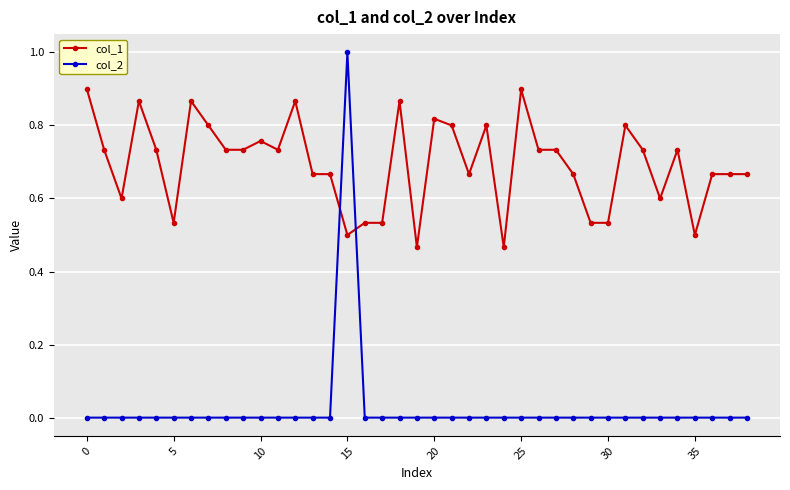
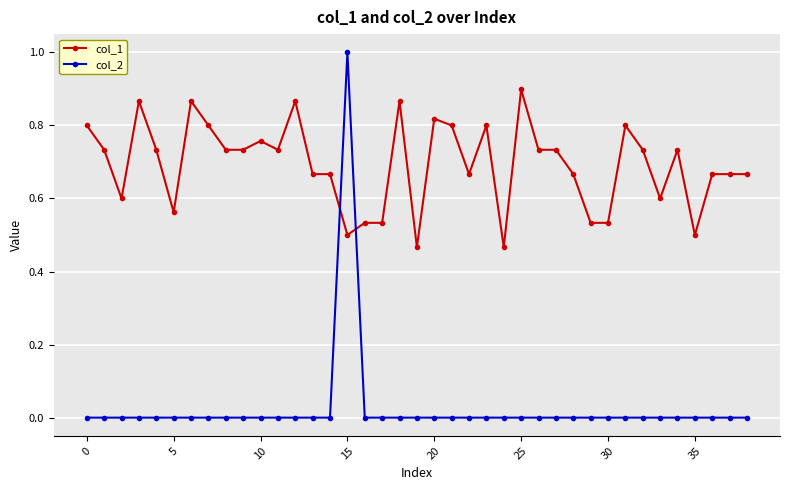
  {
    "col_1": {
-     "0": 0.9,
-     "5": 0.53,
+     "0": 0.8,
+     "5": 0.56,
      "10": 0.76,
      "15": 0.50,
      "20": 0.82,
      "25": 0.90,
      "30": 0.53,
      "35": 0.50
    },
    "col_2": {
      "0": 0.00,
      "5": 0.00,
      "10": 0.00,
      "15": 1.00,
      "20": 0.00,
      "25": 0.00,
      "30": 0.00,
      "35": 0.00
    }
  }
